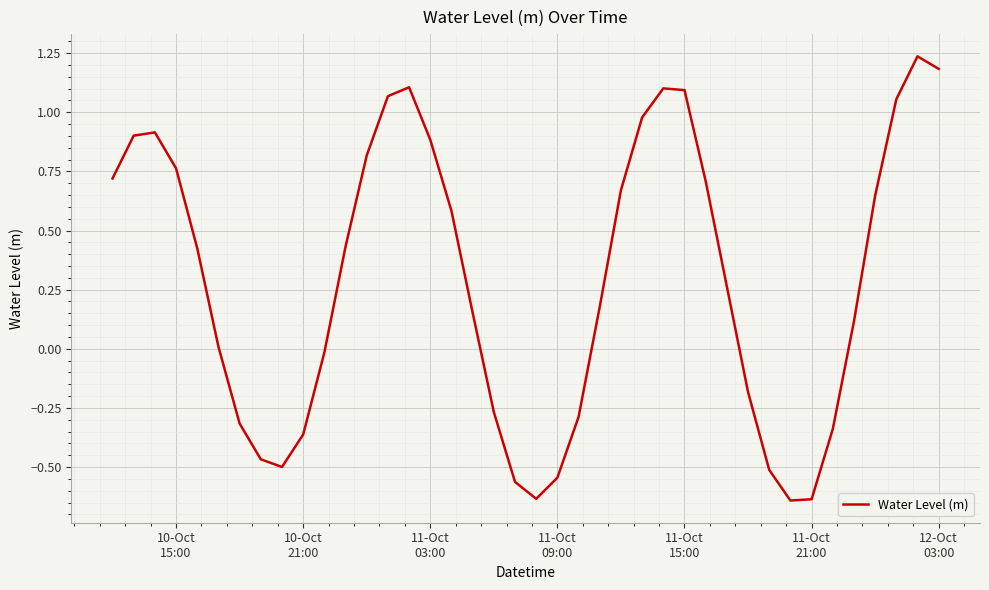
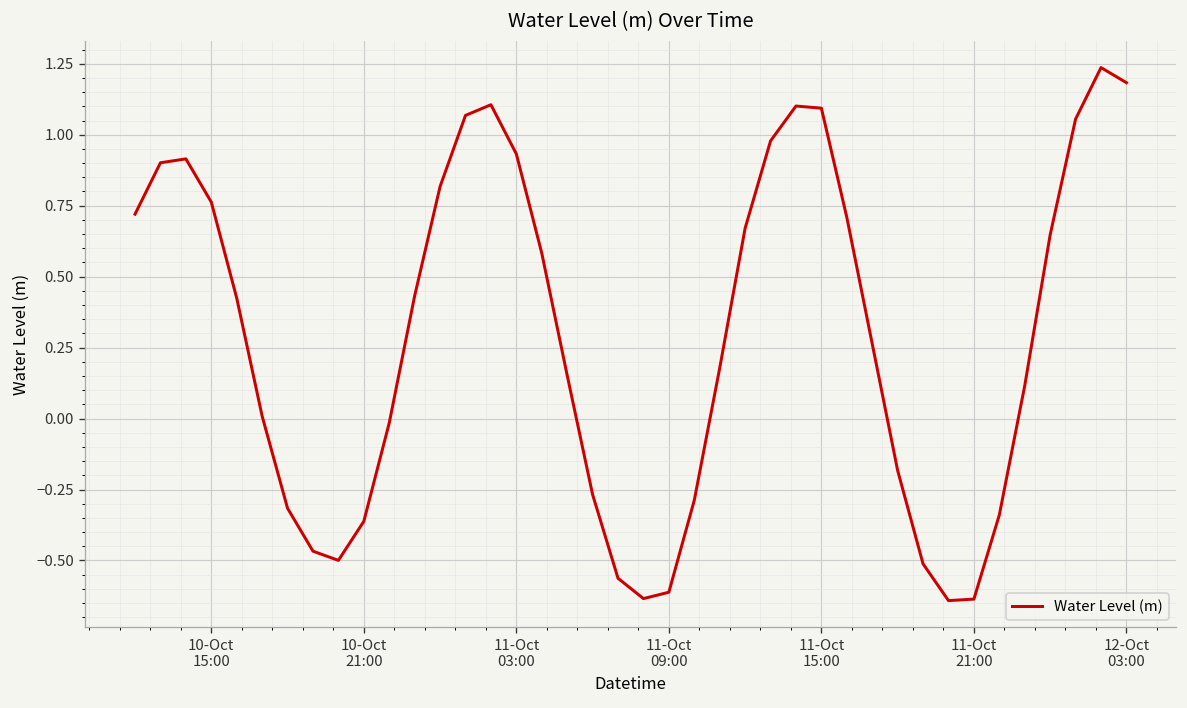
  {
    "10-Oct 15:00": 0.76,
    "10-Oct 21:00": -0.36,
-   "11-Oct 03:00": 0.88,
-   "11-Oct 09:00": -0.54,
+   "11-Oct 03:00": 0.93,
+   "11-Oct 09:00": -0.61,
    "11-Oct 15:00": 1.09,
    "11-Oct 21:00": -0.64,
    "12-Oct 03:00": 1.18
  }
